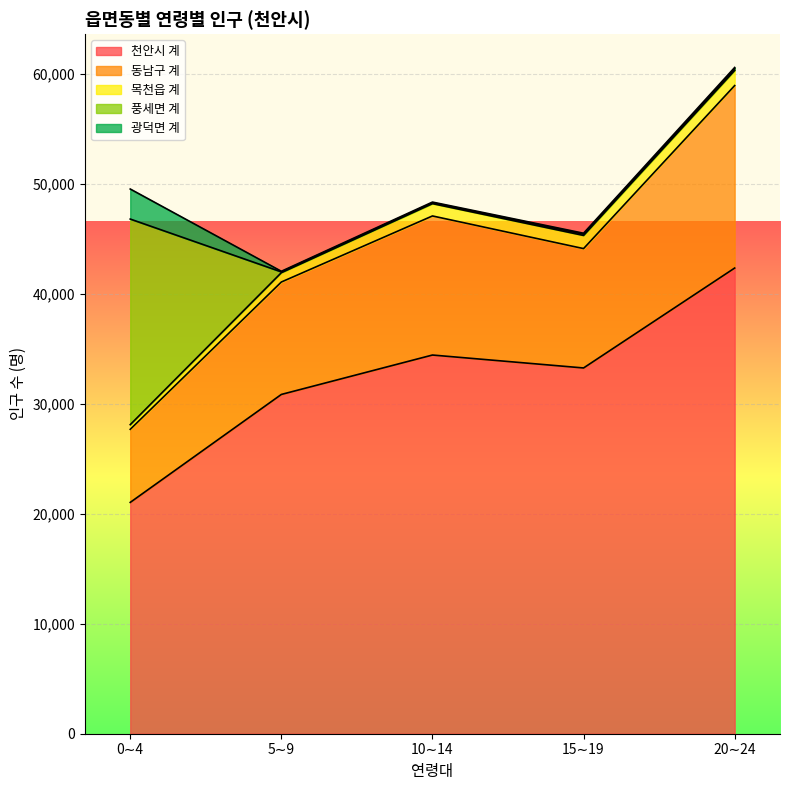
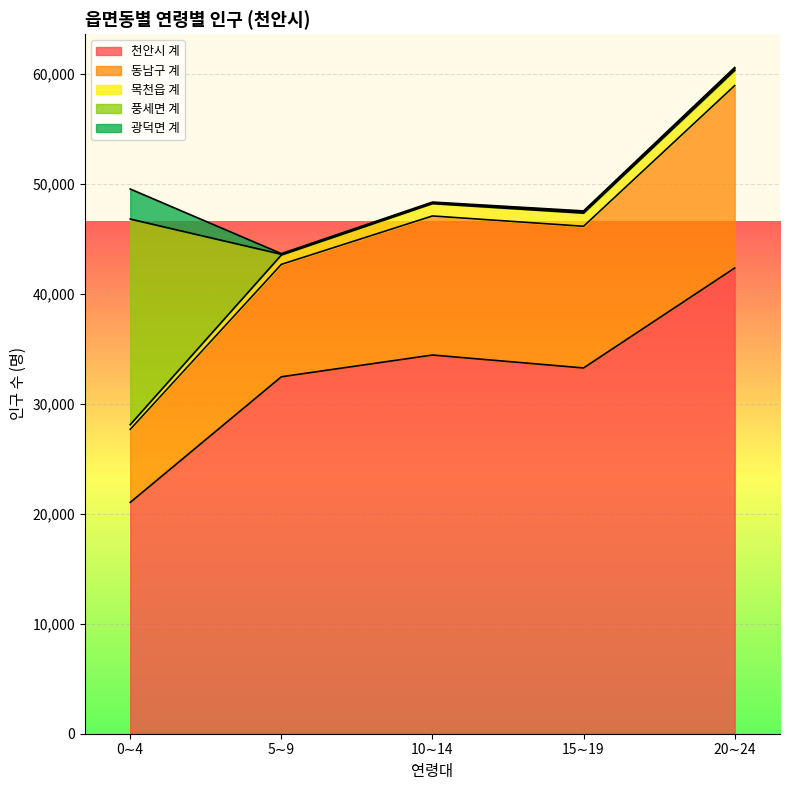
  {
    "천안시 계": {
      "0∼4": "21,000",
-     "5∼9": "30,900",
+     "5∼9": "32,500",
      "10∼14": "34,400",
      "15∼19": "33,300",
      "20∼24": "42,400"
    },
    "동남구 계": {
      "0∼4": "6,600",
      "5∼9": "10,200",
      "10∼14": "12,600",
-     "15∼19": "10,900",
+     "15∼19": "12,900",
      "20∼24": "16,600"
    },
    "목천읍 계": {
      "0∼4": "400"
    },
    "풍세면 계": {
      "0∼4": "18,700"
    },
    "광덕면 계": {
      "0∼4": "2,700"
    }
  }
